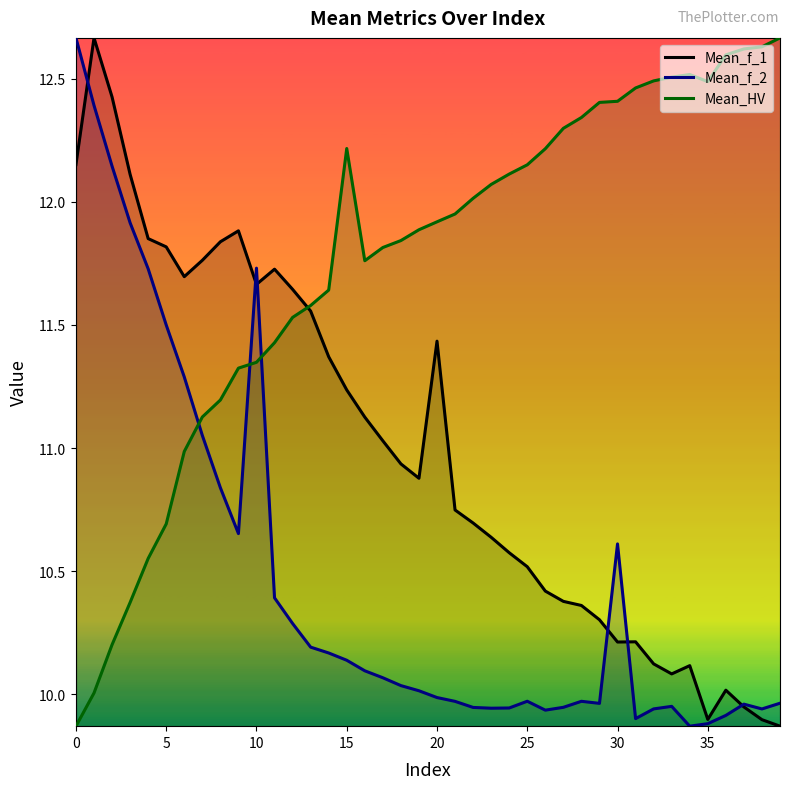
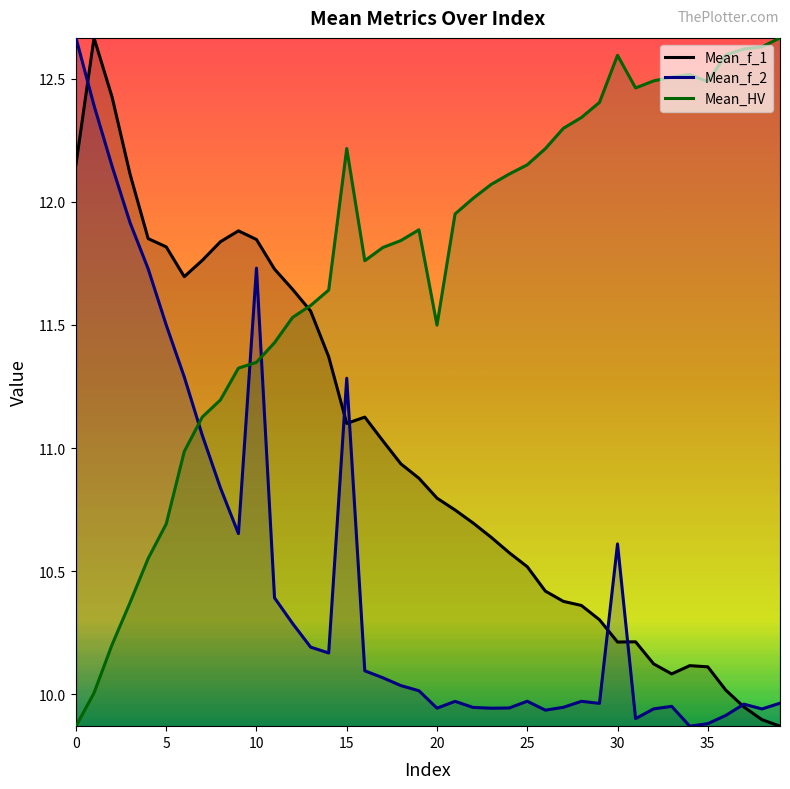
  {
    "Mean_f_1": {
      "0": 12.15,
      "5": 11.82,
-     "10": 11.66,
-     "15": 11.24,
-     "20": 11.43,
+     "10": 11.85,
+     "15": 11.10,
+     "20": 10.80,
      "25": 10.52,
      "30": 10.21,
-     "35": 9.90
+     "35": 10.11
    },
    "Mean_f_2": {
      "0": 12.67,
      "5": 11.50,
      "10": 11.73,
-     "15": 10.14,
-     "20": 9.99,
+     "15": 11.28,
+     "20": 9.94,
      "25": 9.97,
      "30": 10.61,
      "35": 9.88
    },
    "Mean_HV": {
      "0": 9.87,
      "5": 10.69,
      "10": 11.35,
      "15": 12.22,
-     "20": 11.92,
+     "20": 11.50,
      "25": 12.15,
-     "30": 12.41
+     "30": 12.60
    }
  }
